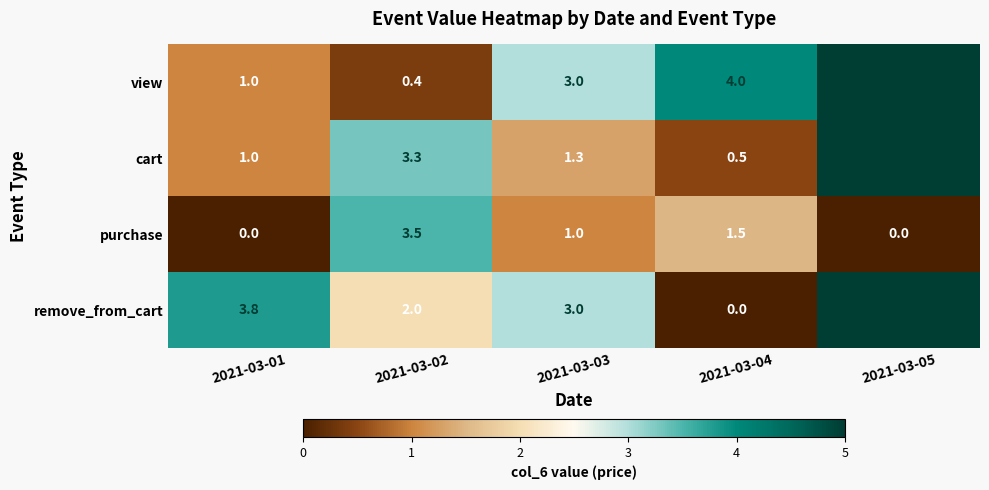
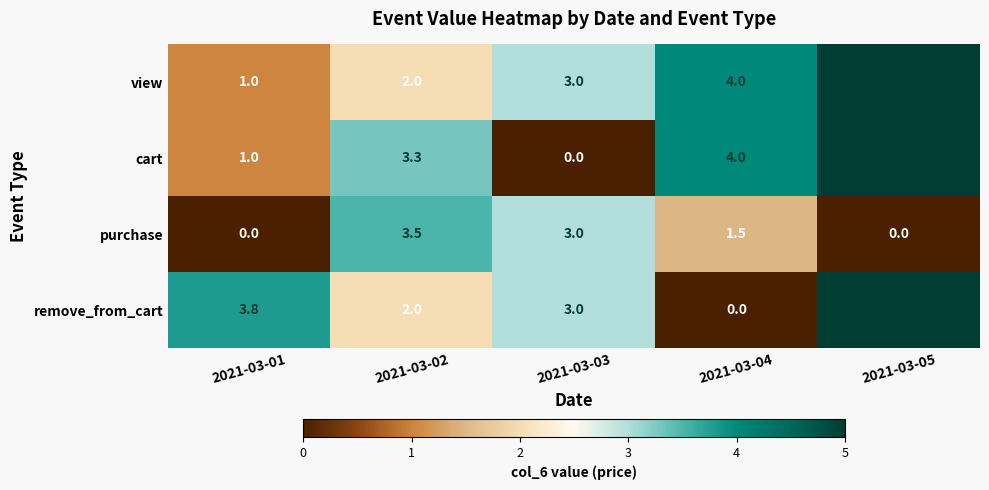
  {
    "view": {
      "2021-03-01": 1.0,
-     "2021-03-02": 0.4,
+     "2021-03-02": 2.0,
      "2021-03-03": 3.0,
      "2021-03-04": 4.0
    },
    "cart": {
      "2021-03-01": 1.0,
      "2021-03-02": 3.3,
-     "2021-03-03": 1.3,
-     "2021-03-04": 0.5
+     "2021-03-03": 0.0,
+     "2021-03-04": 4.0
    },
    "purchase": {
      "2021-03-01": 0.0,
      "2021-03-02": 3.5,
-     "2021-03-03": 1.0,
+     "2021-03-03": 3.0,
      "2021-03-04": 1.5,
      "2021-03-05": 0.0
    },
    "remove_from_cart": {
      "2021-03-01": 3.8,
      "2021-03-02": 2.0,
      "2021-03-03": 3.0,
      "2021-03-04": 0.0
    }
  }
